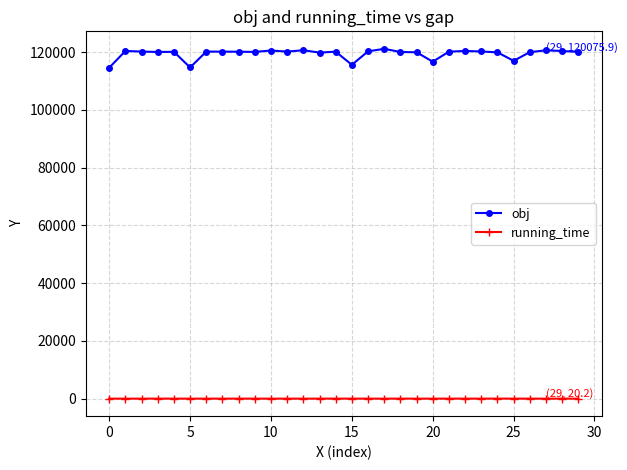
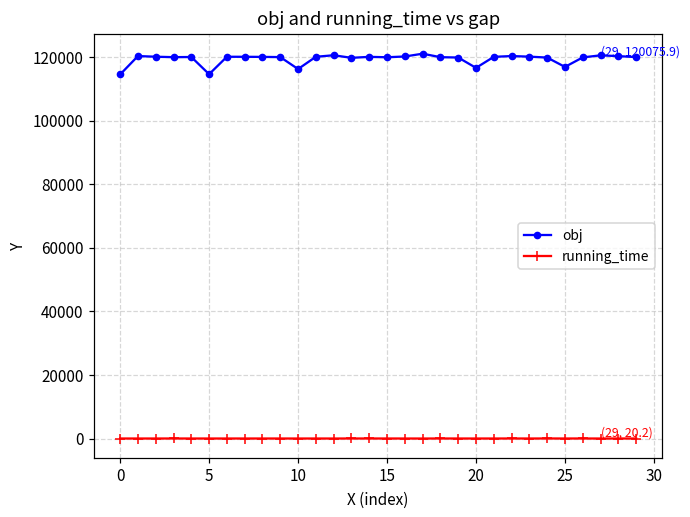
  {
    "obj": {
      "0": 115000,
      "5": 115000,
-     "10": 121000,
-     "15": 116000,
+     "10": 116000,
+     "15": 120000,
      "20": 117000,
      "25": 117000
    },
    "running_time": {
      "0": 0,
      "5": 0,
      "10": 0,
      "15": 0,
      "20": 0,
      "25": 0
    }
  }
